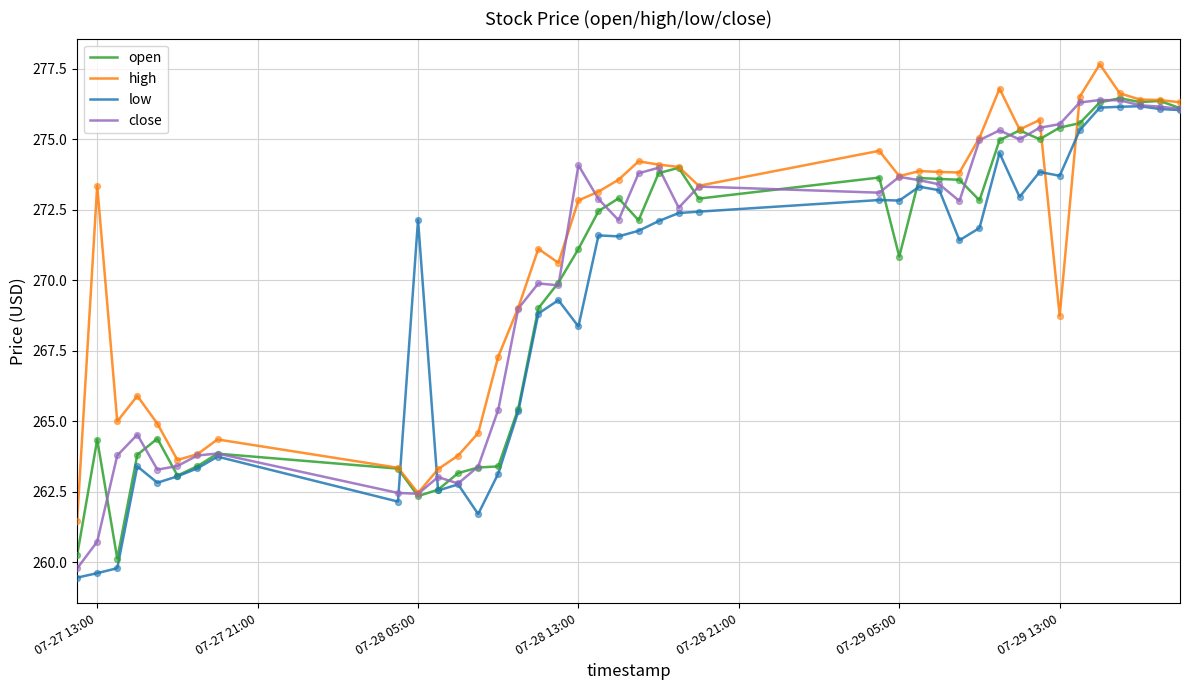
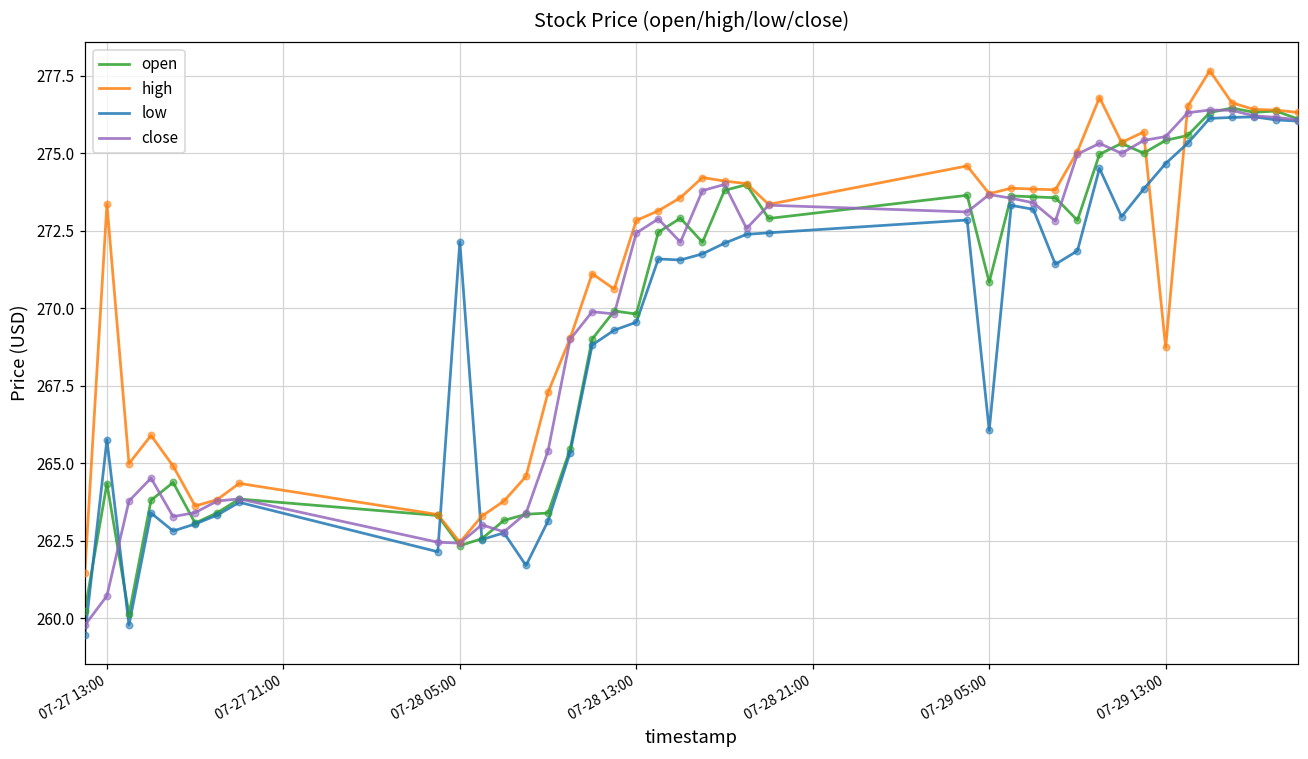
  {
    "open": {
      "07-27 13:00": 264.3,
-     "07-28 13:00": 271.1,
+     "07-28 13:00": 269.8,
      "07-29 05:00": 270.8,
      "07-29 13:00": 275.4
    },
    "high": {
      "07-27 13:00": 273.4,
      "07-28 13:00": 272.8,
      "07-29 13:00": 268.7
    },
    "low": {
-     "07-27 13:00": 259.6,
+     "07-27 13:00": 265.8,
      "07-28 05:00": 272.1,
-     "07-28 13:00": 268.4,
-     "07-29 05:00": 272.8,
-     "07-29 13:00": 273.7
+     "07-28 13:00": 269.6,
+     "07-29 05:00": 266.1,
+     "07-29 13:00": 274.7
    },
    "close": {
      "07-27 13:00": 260.7,
-     "07-28 13:00": 274.1,
+     "07-28 13:00": 272.4,
      "07-29 13:00": 275.5
    }
  }
